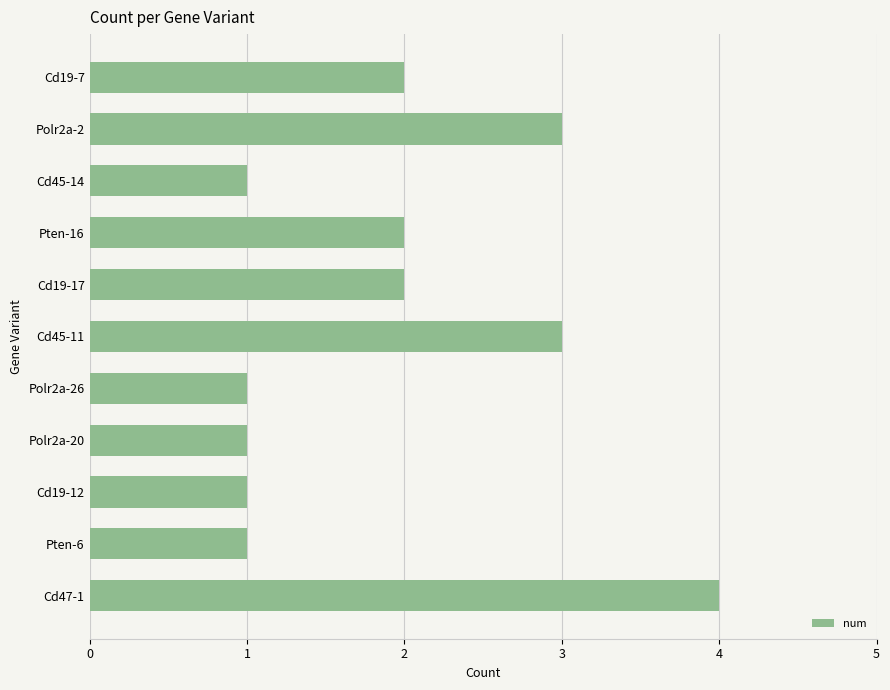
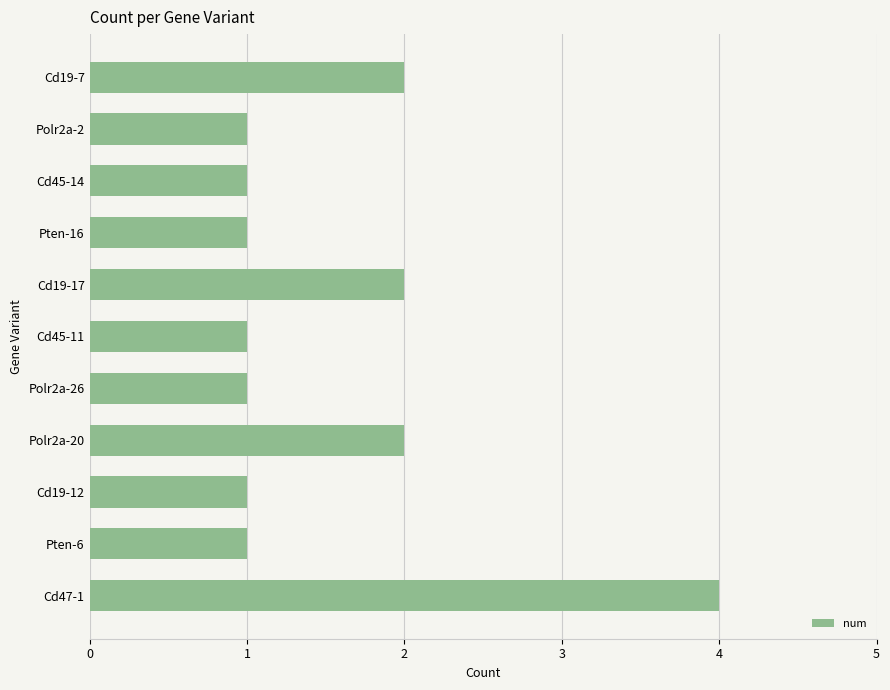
  {
    "Cd19-7": 2,
-   "Polr2a-2": 3,
+   "Polr2a-2": 1,
    "Cd45-14": 1,
-   "Pten-16": 2,
+   "Pten-16": 1,
    "Cd19-17": 2,
-   "Cd45-11": 3,
+   "Cd45-11": 1,
    "Polr2a-26": 1,
-   "Polr2a-20": 1,
+   "Polr2a-20": 2,
    "Cd19-12": 1,
    "Pten-6": 1,
    "Cd47-1": 4
  }
